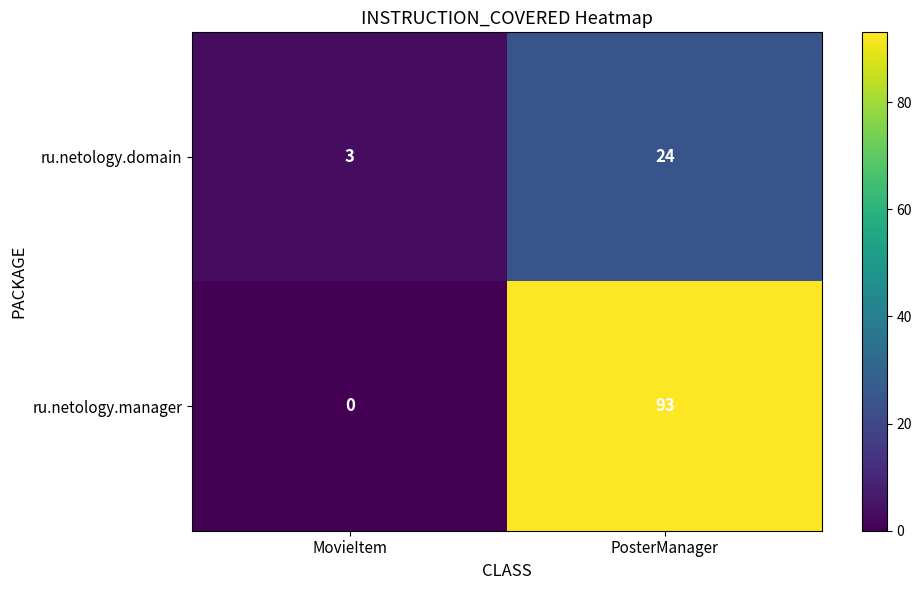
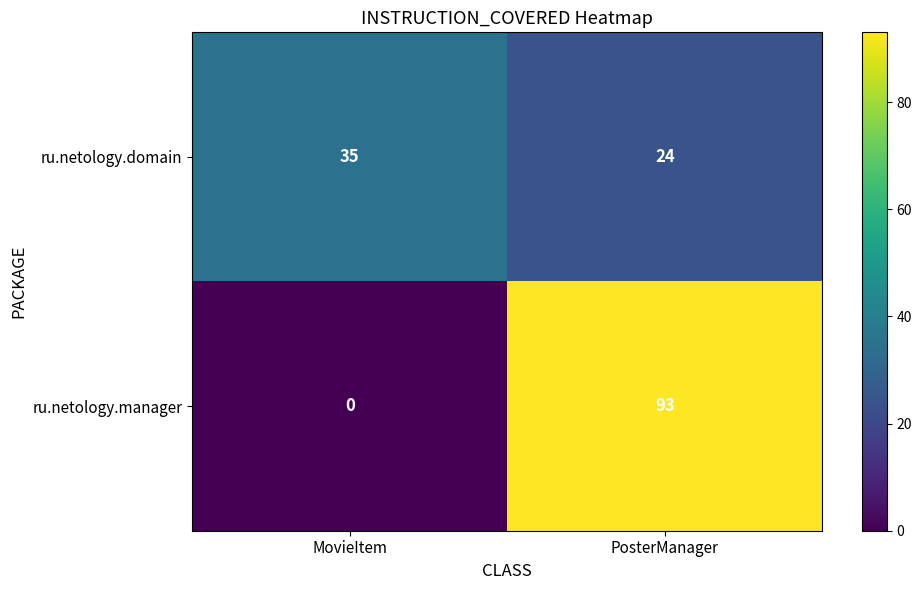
  {
    "ru.netology.domain": {
-     "MovieItem": 3,
+     "MovieItem": 35,
      "PosterManager": 24
    },
    "ru.netology.manager": {
      "MovieItem": 0,
      "PosterManager": 93
    }
  }
